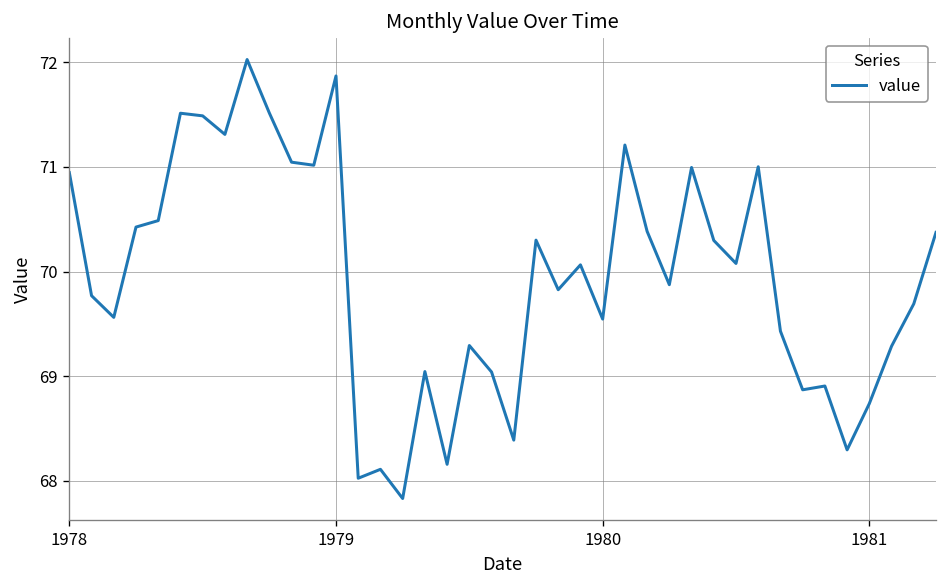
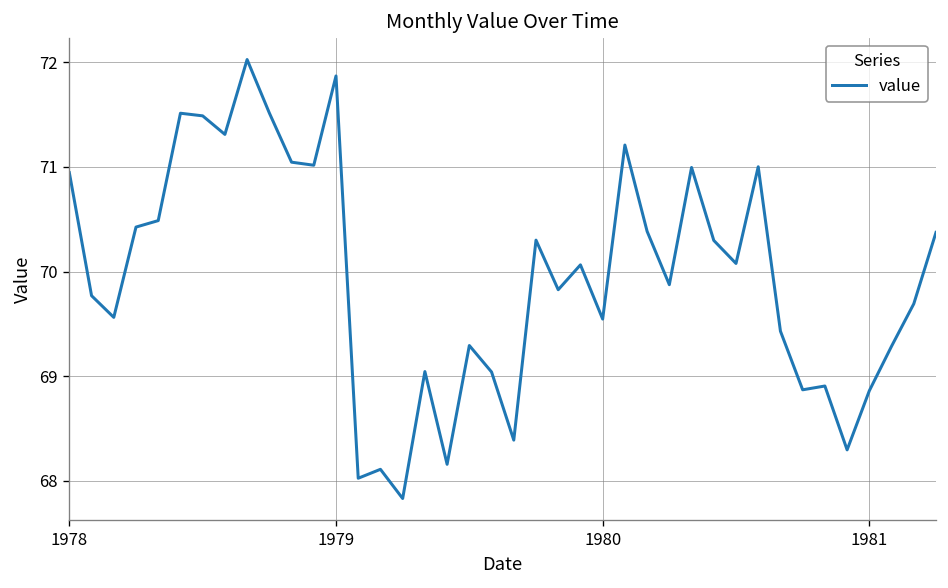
  {
    "1978": 70.9,
    "1979": 71.9,
    "1980": 69.5,
-   "1981": 68.7
+   "1981": 68.9
  }
